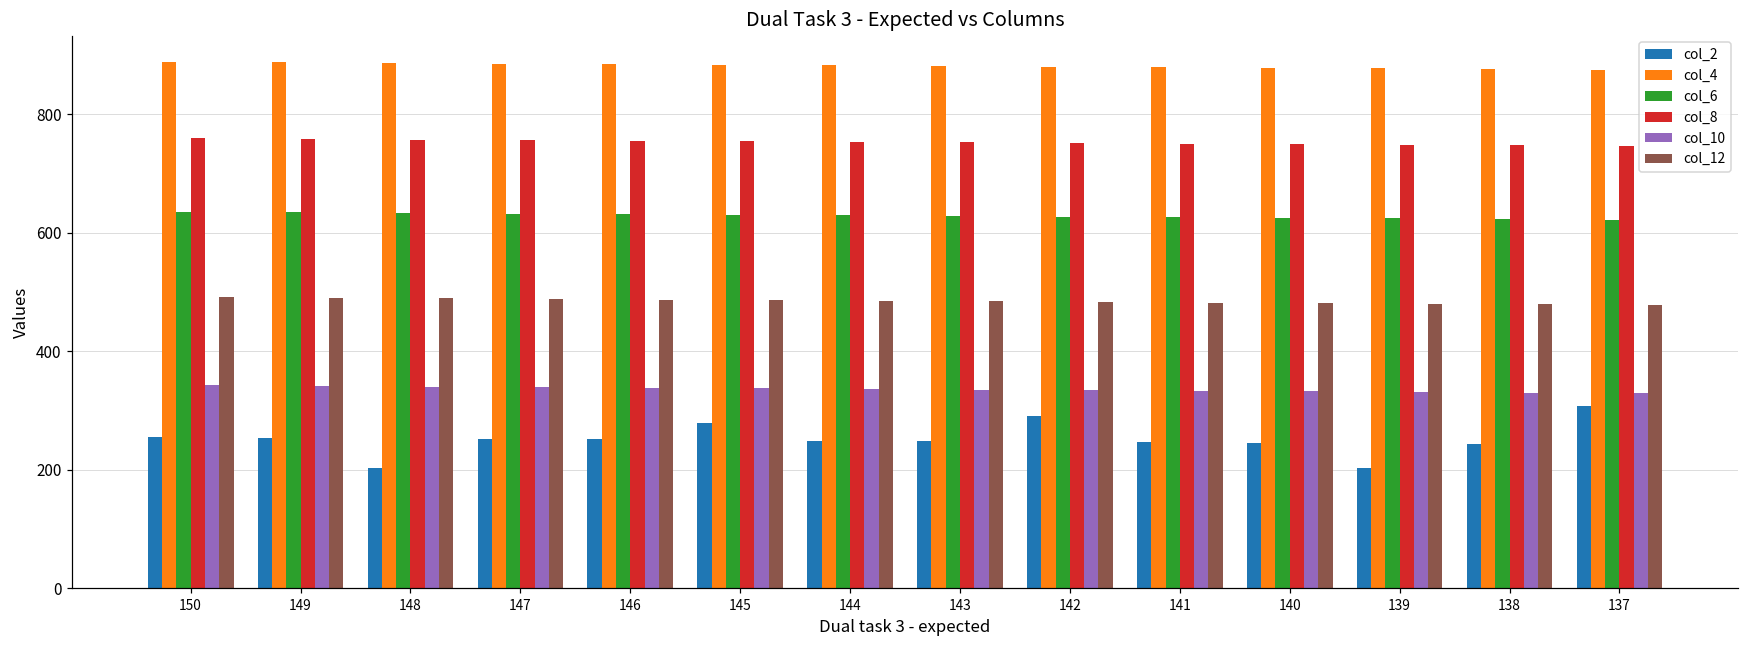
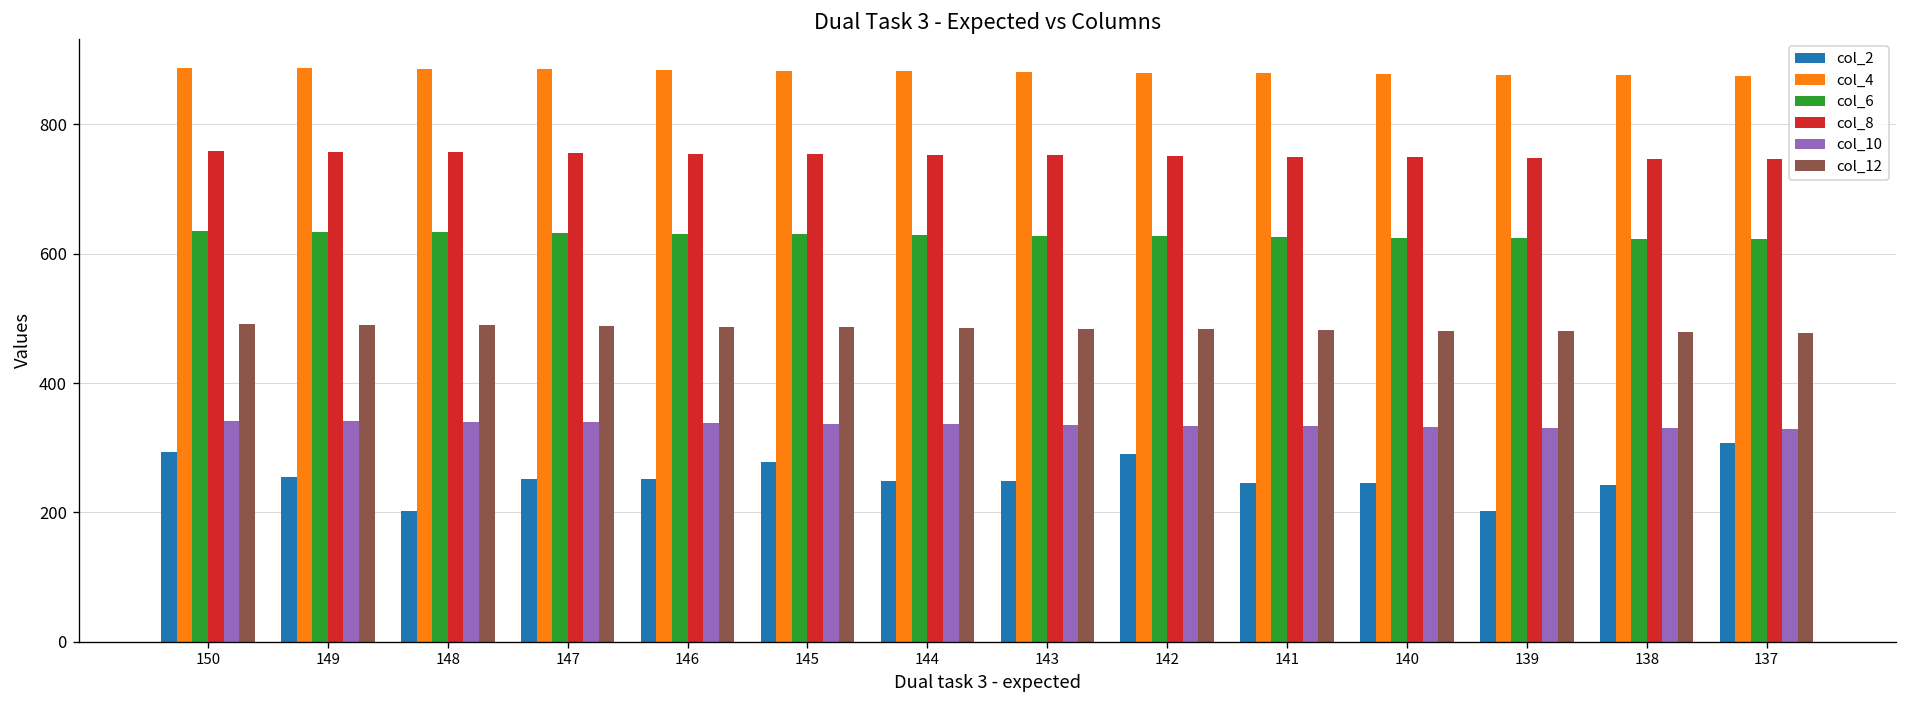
  {
    "col_2": {
-     "150": 260,
+     "150": 290,
      "149": 250,
      "148": 200,
      "147": 250,
      "146": 250,
      "145": 280,
      "144": 250,
      "143": 250,
      "142": 290,
      "141": 250,
      "140": 250,
      "139": 200,
      "138": 240,
      "137": 310
    },
    "col_4": {
      "150": 890,
      "149": 890,
      "148": 890,
      "147": 890,
      "146": 880,
      "145": 880,
      "144": 880,
      "143": 880,
      "142": 880,
      "141": 880,
      "140": 880,
      "139": 880,
      "138": 880,
      "137": 880
    },
    "col_6": {
      "150": 640,
      "149": 630,
      "148": 630,
      "147": 630,
      "146": 630,
      "145": 630,
      "144": 630,
      "143": 630,
      "142": 630,
      "141": 630,
      "140": 630,
      "139": 620,
      "138": 620,
      "137": 620
    },
    "col_8": {
      "150": 760,
      "149": 760,
      "148": 760,
      "147": 760,
      "146": 760,
      "145": 750,
      "144": 750,
      "143": 750,
      "142": 750,
      "141": 750,
      "140": 750,
      "139": 750,
      "138": 750,
      "137": 750
    },
    "col_10": {
      "150": 340,
      "149": 340,
      "148": 340,
      "147": 340,
      "146": 340,
      "145": 340,
      "144": 340,
      "143": 340,
      "142": 330,
      "141": 330,
      "140": 330,
      "139": 330,
      "138": 330,
      "137": 330
    },
    "col_12": {
      "150": 490,
      "149": 490,
      "148": 490,
      "147": 490,
      "146": 490,
      "145": 490,
      "144": 490,
      "143": 480,
      "142": 480,
      "141": 480,
      "140": 480,
      "139": 480,
      "138": 480,
      "137": 480
    }
  }
